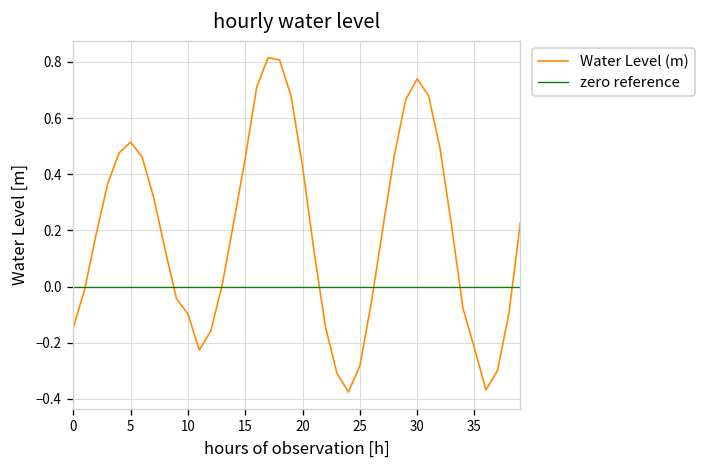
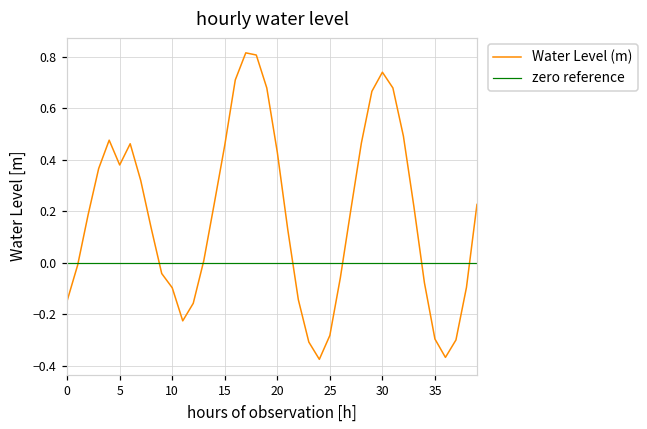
  {
    "0": -0.15,
-   "5": 0.51,
+   "5": 0.38,
    "10": -0.10,
    "15": 0.46,
    "20": 0.43,
    "25": -0.28,
    "30": 0.74,
-   "35": -0.22
+   "35": -0.30
  }
